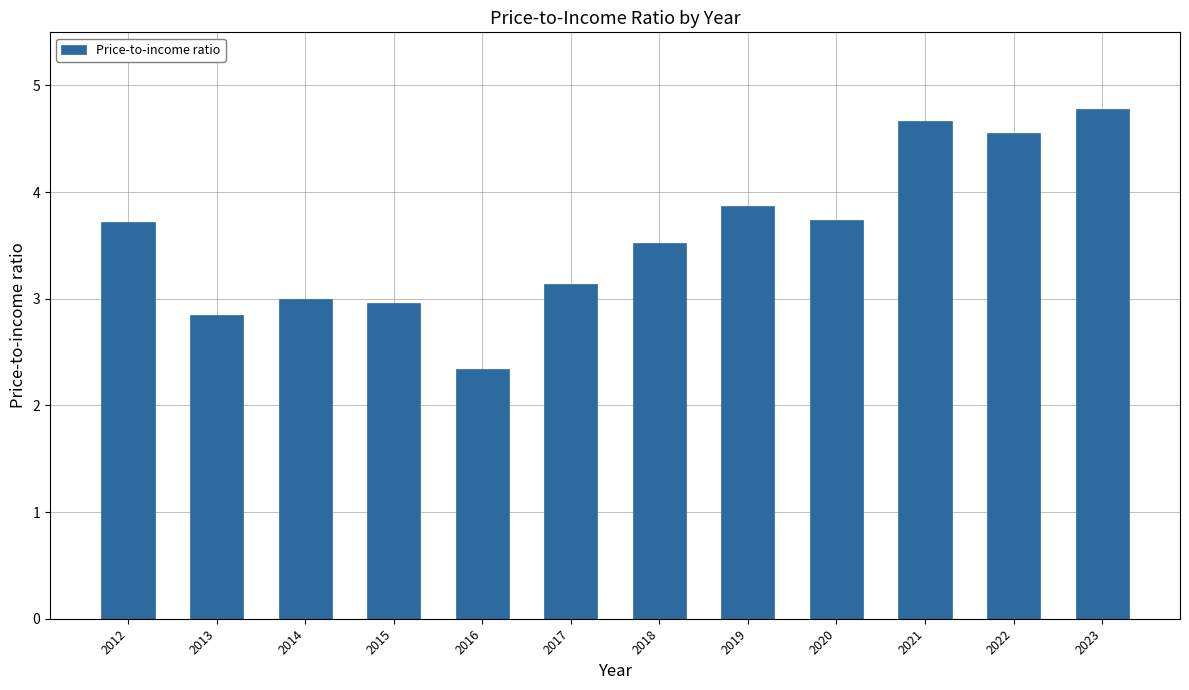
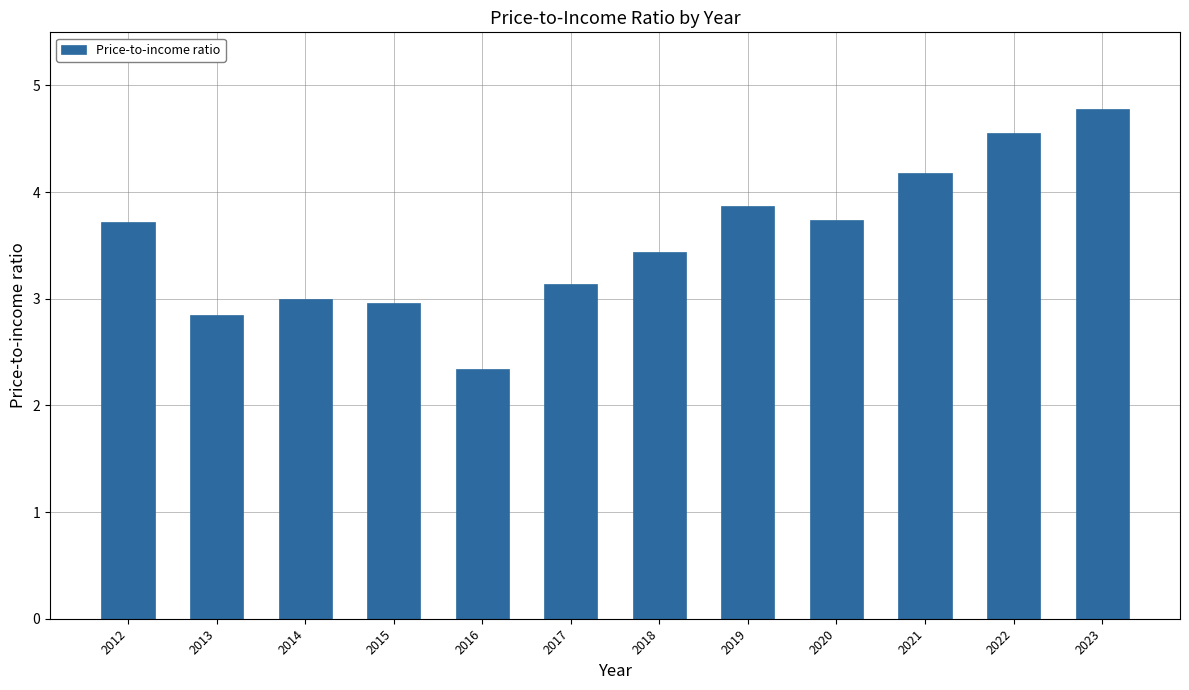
  {
    "2012": 3.72,
    "2013": 2.85,
    "2014": 3.00,
    "2015": 2.96,
    "2016": 2.34,
    "2017": 3.14,
-   "2018": 3.52,
+   "2018": 3.43,
    "2019": 3.87,
    "2020": 3.74,
-   "2021": 4.67,
+   "2021": 4.18,
    "2022": 4.55,
    "2023": 4.78
  }
